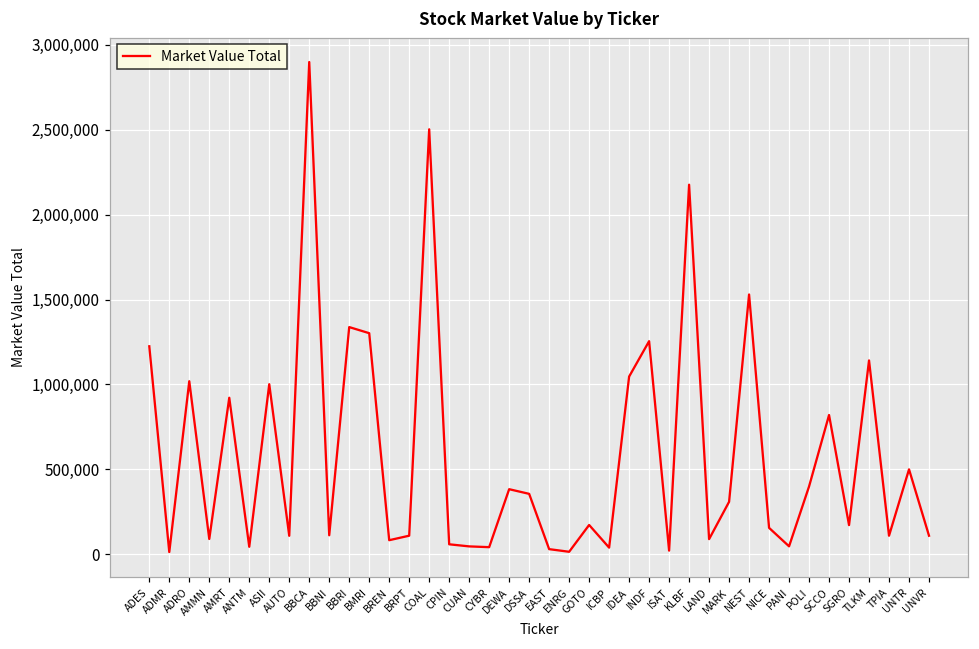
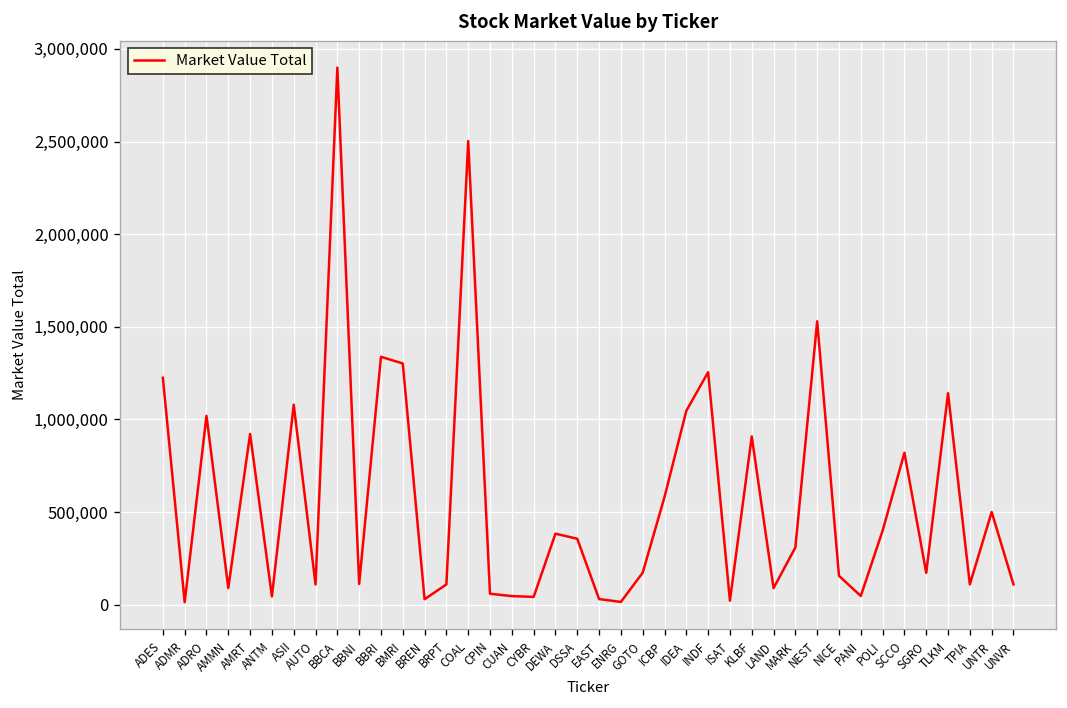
  {
    "ADES": "1,220,000",
    "ADMR": "10,000",
    "ADRO": "1,020,000",
    "AMMN": "90,000",
    "AMRT": "920,000",
    "ANTM": "40,000",
-   "ASII": "1,000,000",
+   "ASII": "1,080,000",
    "AUTO": "110,000",
    "BBCA": "2,900,000",
    "BBNI": "110,000",
    "BBRI": "1,340,000",
    "BMRI": "1,300,000",
-   "BREN": "80,000",
+   "BREN": "30,000",
    "BRPT": "110,000",
    "COAL": "2,500,000",
    "CPIN": "60,000",
    "CUAN": "50,000",
    "CYBR": "40,000",
    "DEWA": "380,000",
    "DSSA": "360,000",
    "EAST": "30,000",
    "ENRG": "10,000",
    "GOTO": "170,000",
-   "ICBP": "40,000",
+   "ICBP": "580,000",
    "IDEA": "1,050,000",
    "INDF": "1,260,000",
    "ISAT": "20,000",
-   "KLBF": "2,180,000",
+   "KLBF": "910,000",
    "LAND": "90,000",
    "MARK": "310,000",
    "NEST": "1,530,000",
    "NICE": "160,000",
    "PANI": "50,000",
    "POLI": "400,000",
    "SCCO": "820,000",
    "SGRO": "170,000",
    "TLKM": "1,140,000",
    "TPIA": "110,000",
    "UNTR": "500,000",
    "UNVR": "110,000"
  }
